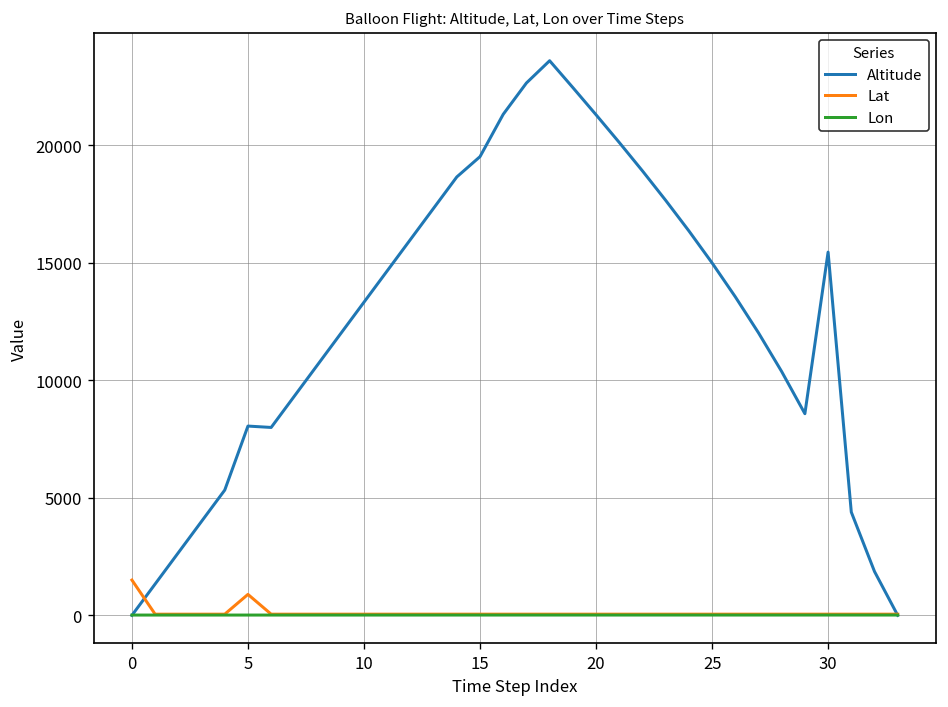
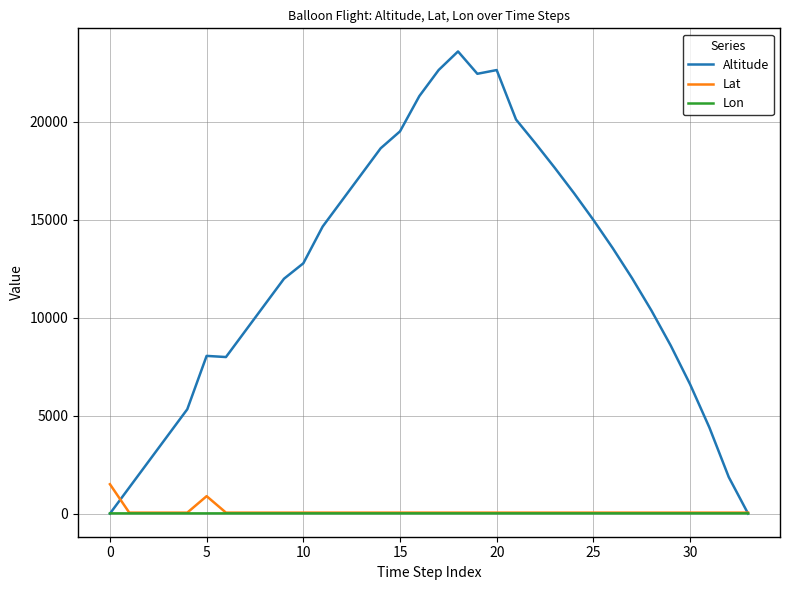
  {
    "Altitude": {
      "5": 8100,
-     "10": 13300,
+     "10": 12800,
      "15": 19500,
-     "20": 21300,
+     "20": 22600,
      "25": 15000,
-     "30": 15500
+     "30": 6600
    },
    "Lat": {
      "0": 1500,
      "5": 900
    },
    "Lon": {
      "5": 0
    }
  }
